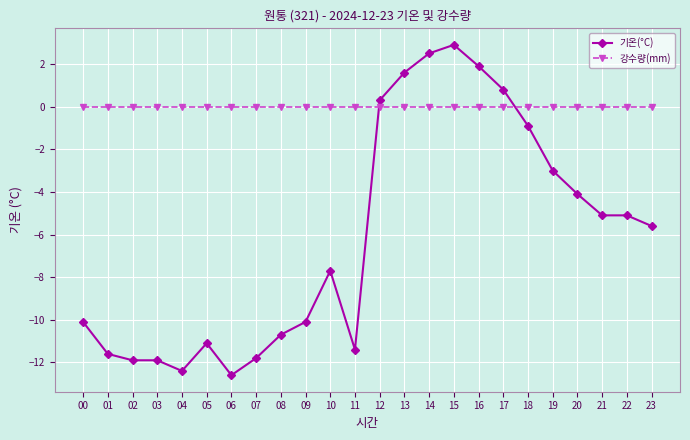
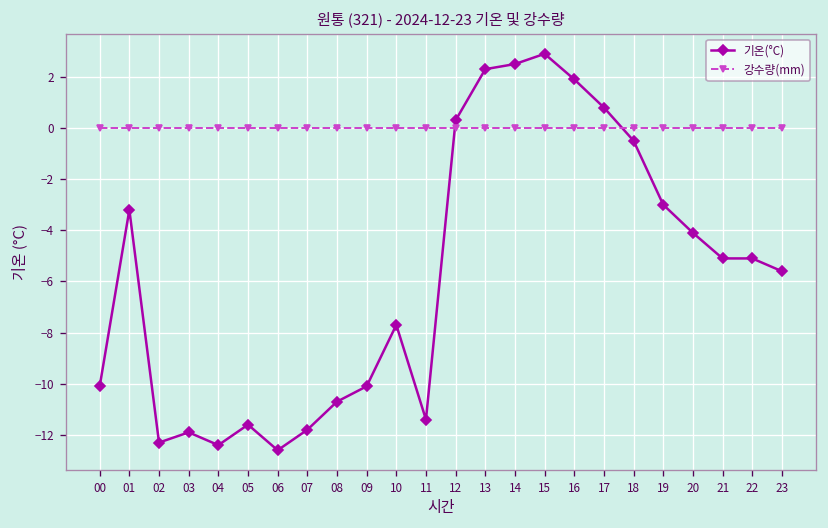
  {
    "기온(°C)": {
      "00": -10.1,
-     "01": -11.6,
-     "02": -11.9,
+     "01": -3.2,
+     "02": -12.3,
      "03": -11.9,
      "04": -12.4,
-     "05": -11.1,
+     "05": -11.6,
      "06": -12.6,
      "07": -11.8,
      "08": -10.7,
      "09": -10.1,
      "10": -7.7,
      "11": -11.4,
      "12": 0.3,
-     "13": 1.6,
+     "13": 2.3,
      "14": 2.5,
      "15": 2.9,
      "16": 1.9,
      "17": 0.8,
-     "18": -0.9,
+     "18": -0.5,
      "19": -3.0,
      "20": -4.1,
      "21": -5.1,
      "22": -5.1,
      "23": -5.6
    },
    "강수량(mm)": {
      "00": 0.0,
      "01": 0.0,
      "02": 0.0,
      "03": 0.0,
      "04": 0.0,
      "05": 0.0,
      "06": 0.0,
      "07": 0.0,
      "08": 0.0,
      "09": 0.0,
      "10": 0.0,
      "11": 0.0,
      "12": 0.0,
      "13": 0.0,
      "14": 0.0,
      "15": 0.0,
      "16": 0.0,
      "17": 0.0,
      "18": 0.0,
      "19": 0.0,
      "20": 0.0,
      "21": 0.0,
      "22": 0.0,
      "23": 0.0
    }
  }
